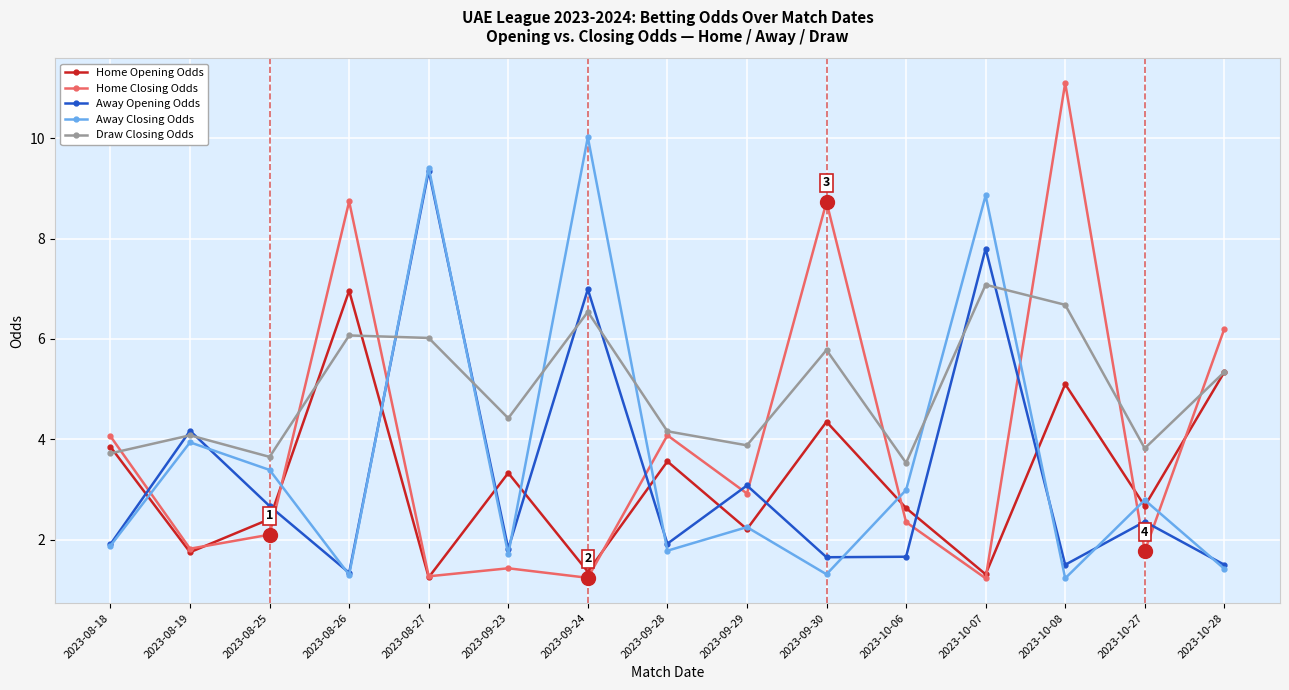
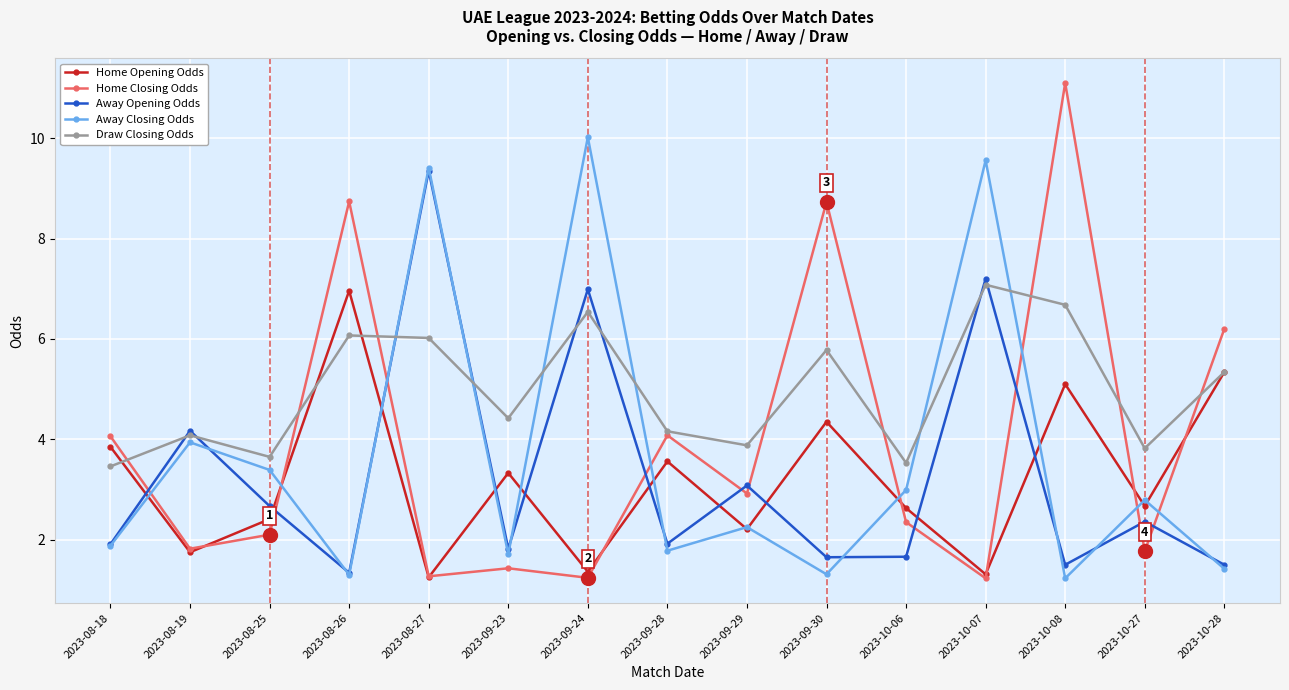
  {
    "Home Closing Odds": {
      "2023-08-18": 4.1,
      "2023-08-19": 1.8,
      "2023-08-26": 8.7,
      "2023-09-23": 1.4,
      "2023-09-28": 4.1,
      "2023-09-29": 2.9,
      "2023-10-06": 2.4,
      "2023-10-07": 1.2,
      "2023-10-08": 11.1,
      "2023-10-28": 6.2
    },
    "Away Opening Odds": {
      "2023-08-19": 4.2,
      "2023-08-25": 2.7,
      "2023-08-27": 9.4,
      "2023-09-23": 1.8,
      "2023-09-24": 7.0,
      "2023-09-28": 1.9,
      "2023-09-29": 3.1,
      "2023-09-30": 1.7,
      "2023-10-06": 1.7,
-     "2023-10-07": 7.8,
+     "2023-10-07": 7.2,
      "2023-10-08": 1.5,
      "2023-10-28": 1.5
    },
    "Away Closing Odds": {
      "2023-08-19": 3.9,
      "2023-08-25": 3.4,
      "2023-08-27": 9.4,
      "2023-09-23": 1.7,
      "2023-09-24": 10.0,
      "2023-09-28": 1.8,
      "2023-09-30": 1.3,
      "2023-10-06": 3.0,
-     "2023-10-07": 8.9,
+     "2023-10-07": 9.6,
      "2023-10-08": 1.2,
      "2023-10-27": 2.8,
      "2023-10-28": 1.4
    },
    "Draw Closing Odds": {
-     "2023-08-18": 3.7,
+     "2023-08-18": 3.5,
      "2023-08-19": 4.1,
      "2023-08-25": 3.7,
      "2023-08-26": 6.1,
      "2023-08-27": 6.0,
      "2023-09-23": 4.4,
      "2023-09-24": 6.5,
      "2023-09-28": 4.2,
      "2023-09-29": 3.9,
      "2023-09-30": 5.8,
      "2023-10-06": 3.5,
      "2023-10-07": 7.1,
      "2023-10-08": 6.7,
      "2023-10-27": 3.8
    }
  }
